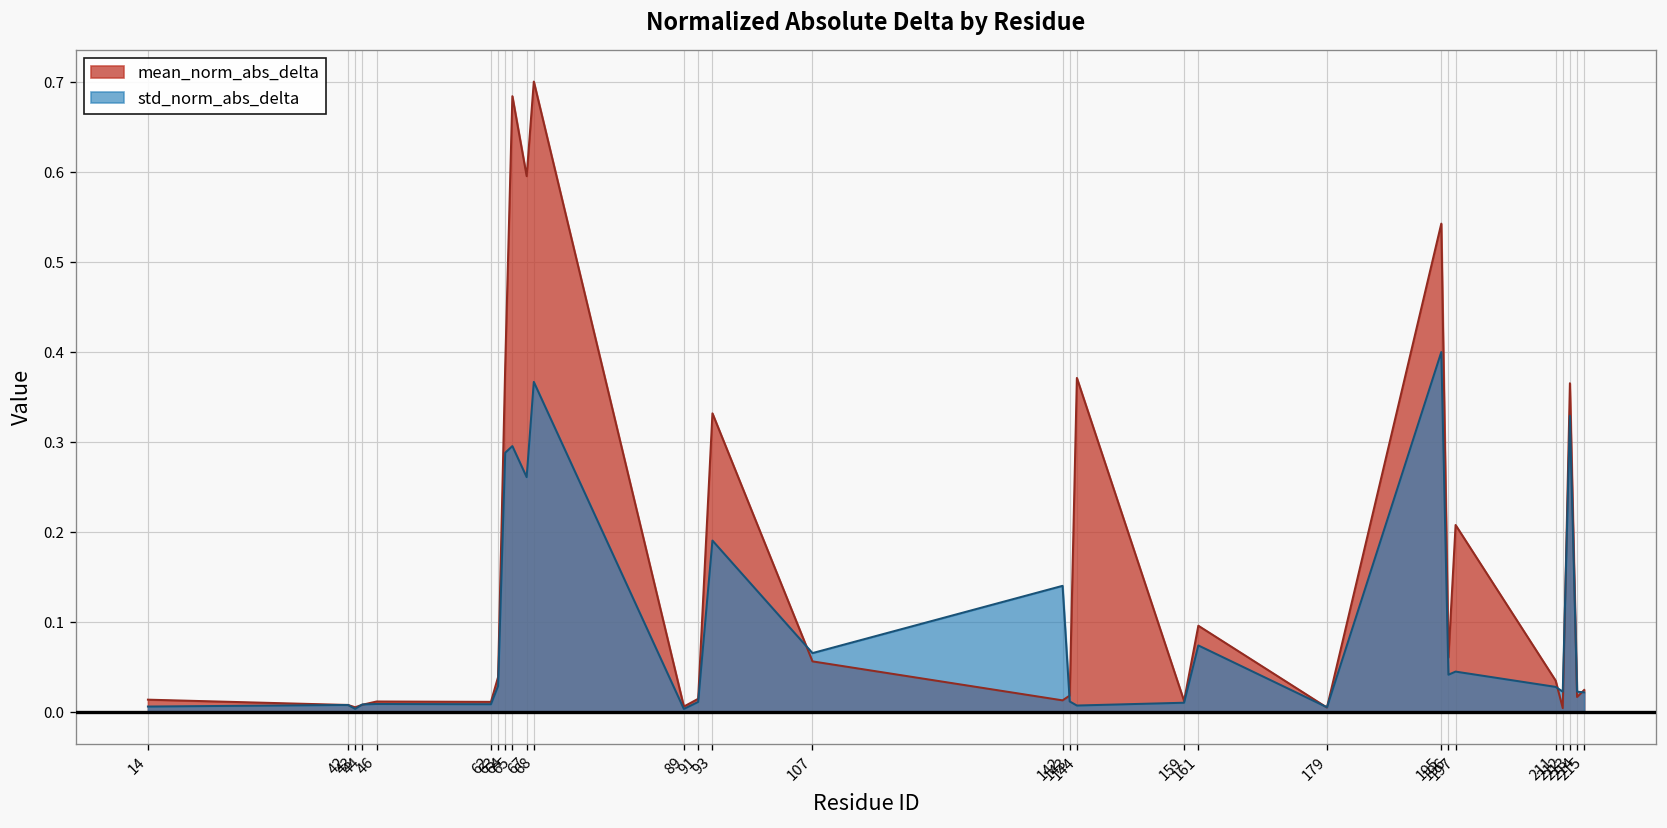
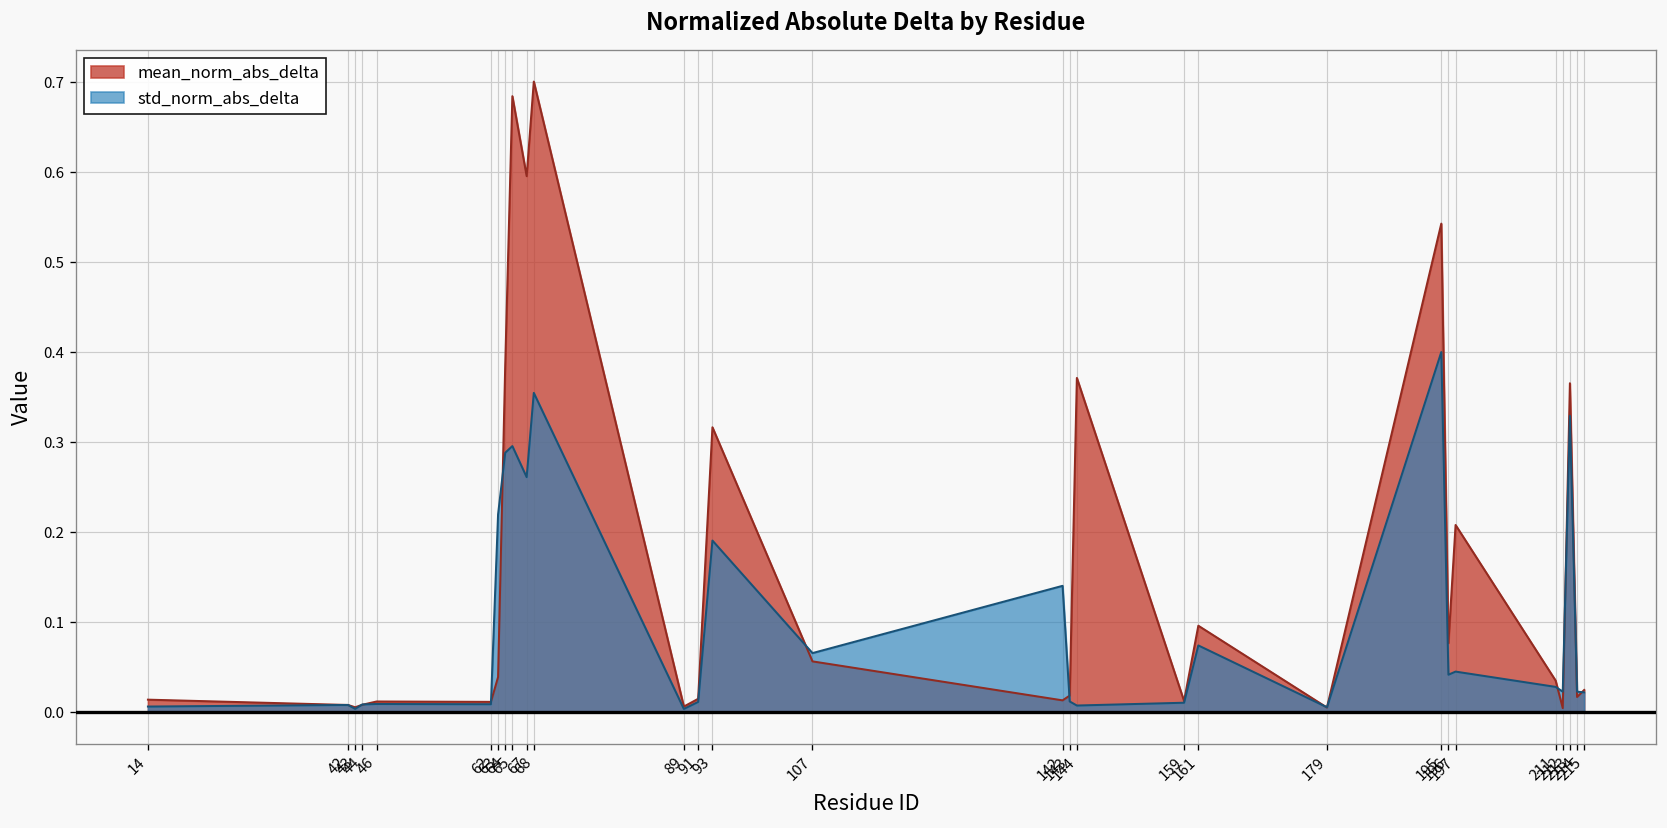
  {
    "mean_norm_abs_delta": {
      "14": 0.01,
      "63": 0.04,
      "64": 0.39,
      "65": 0.68,
      "67": 0.60,
      "68": 0.70,
      "91": 0.02,
-     "93": 0.33,
+     "93": 0.32,
      "107": 0.06,
      "142": 0.01,
      "143": 0.02,
      "144": 0.37,
      "161": 0.10,
      "195": 0.54,
-     "196": 0.06,
+     "196": 0.08,
      "197": 0.21,
      "211": 0.04,
      "212": 0.00,
      "213": 0.37,
      "214": 0.02
    },
    "std_norm_abs_delta": {
      "14": 0.01,
-     "63": 0.03,
+     "63": 0.22,
      "64": 0.29,
      "65": 0.30,
      "67": 0.26,
-     "68": 0.37,
+     "68": 0.35,
      "91": 0.01,
      "93": 0.19,
      "107": 0.07,
      "142": 0.14,
      "143": 0.01,
      "144": 0.01,
      "161": 0.07,
      "195": 0.40,
      "196": 0.04,
      "197": 0.05,
      "211": 0.03,
      "212": 0.02,
      "213": 0.33,
      "214": 0.02
    }
  }
